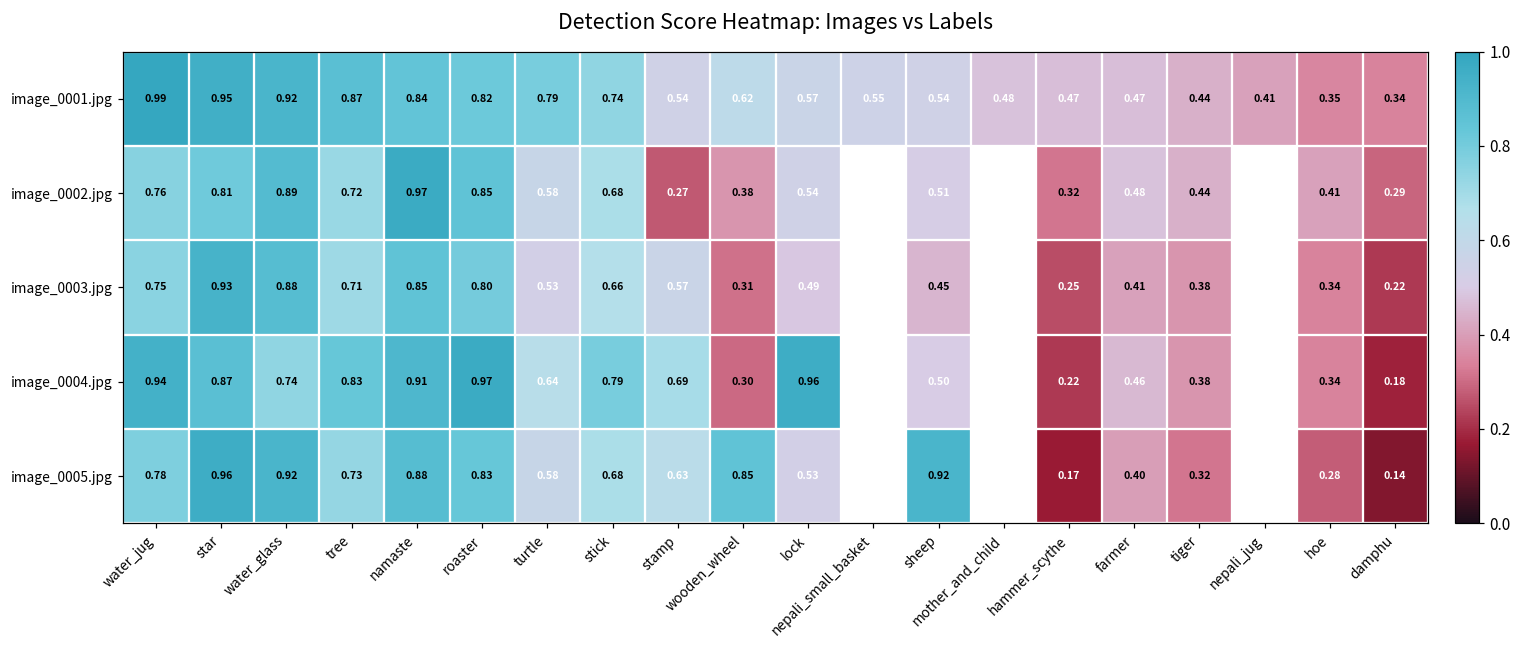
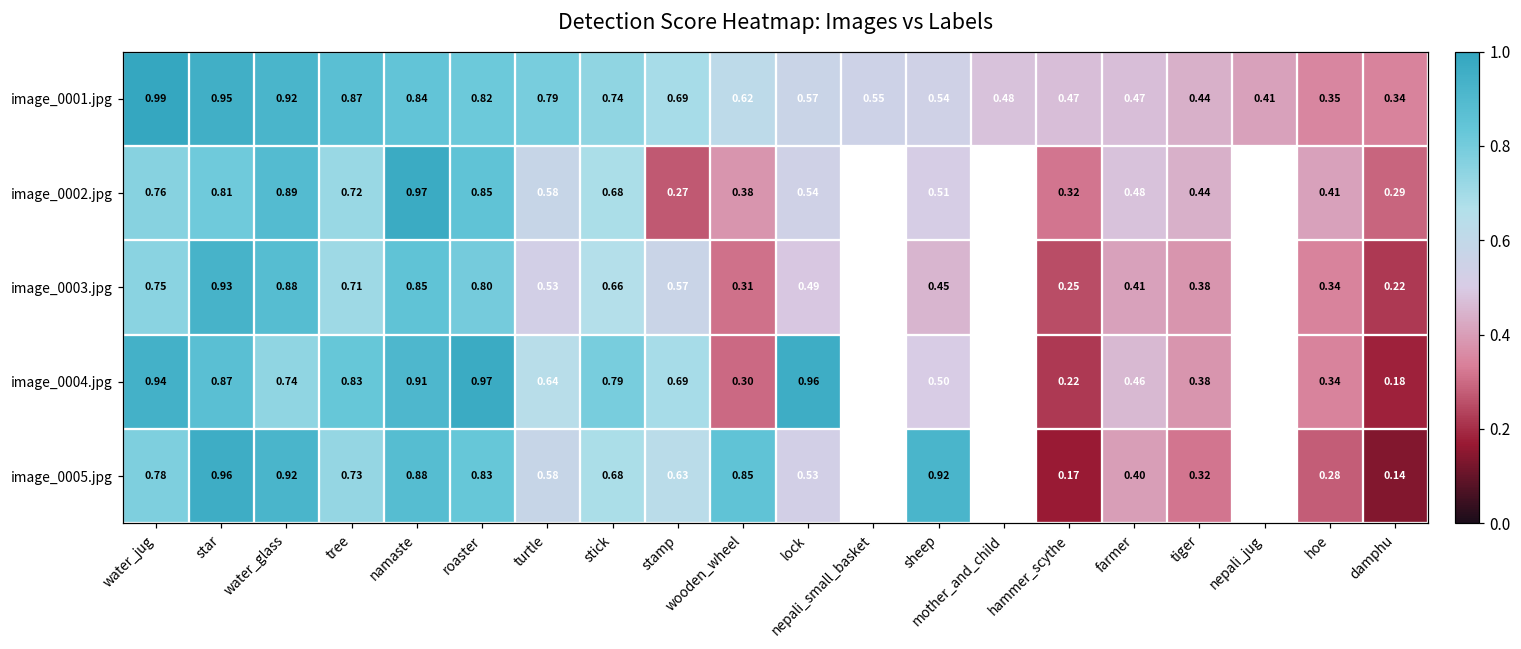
  {
    "image_0001.jpg": {
      "water_jug": 0.99,
      "star": 0.95,
      "water_glass": 0.92,
      "tree": 0.87,
      "namaste": 0.84,
      "roaster": 0.82,
      "turtle": 0.79,
      "stick": 0.74,
-     "stamp": 0.54,
+     "stamp": 0.69,
      "wooden_wheel": 0.62,
      "lock": 0.57,
      "nepali_small_basket": 0.55,
      "sheep": 0.54,
      "mother_and_child": 0.48,
      "hammer_scythe": 0.47,
      "farmer": 0.47,
      "tiger": 0.44,
      "nepali_jug": 0.41,
      "hoe": 0.35,
      "damphu": 0.34
    },
    "image_0002.jpg": {
      "water_jug": 0.76,
      "star": 0.81,
      "water_glass": 0.89,
      "tree": 0.72,
      "namaste": 0.97,
      "roaster": 0.85,
      "turtle": 0.58,
      "stick": 0.68,
      "stamp": 0.27,
      "wooden_wheel": 0.38,
      "lock": 0.54,
      "sheep": 0.51,
      "hammer_scythe": 0.32,
      "farmer": 0.48,
      "tiger": 0.44,
      "hoe": 0.41,
      "damphu": 0.29
    },
    "image_0003.jpg": {
      "water_jug": 0.75,
      "star": 0.93,
      "water_glass": 0.88,
      "tree": 0.71,
      "namaste": 0.85,
      "roaster": 0.80,
      "turtle": 0.53,
      "stick": 0.66,
      "stamp": 0.57,
      "wooden_wheel": 0.31,
      "lock": 0.49,
      "sheep": 0.45,
      "hammer_scythe": 0.25,
      "farmer": 0.41,
      "tiger": 0.38,
      "hoe": 0.34,
      "damphu": 0.22
    },
    "image_0004.jpg": {
      "water_jug": 0.94,
      "star": 0.87,
      "water_glass": 0.74,
      "tree": 0.83,
      "namaste": 0.91,
      "roaster": 0.97,
      "turtle": 0.64,
      "stick": 0.79,
      "stamp": 0.69,
      "wooden_wheel": 0.30,
      "lock": 0.96,
      "sheep": 0.50,
      "hammer_scythe": 0.22,
      "farmer": 0.46,
      "tiger": 0.38,
      "hoe": 0.34,
      "damphu": 0.18
    },
    "image_0005.jpg": {
      "water_jug": 0.78,
      "star": 0.96,
      "water_glass": 0.92,
      "tree": 0.73,
      "namaste": 0.88,
      "roaster": 0.83,
      "turtle": 0.58,
      "stick": 0.68,
      "stamp": 0.63,
      "wooden_wheel": 0.85,
      "lock": 0.53,
      "sheep": 0.92,
      "hammer_scythe": 0.17,
      "farmer": 0.40,
      "tiger": 0.32,
      "hoe": 0.28,
      "damphu": 0.14
    }
  }
